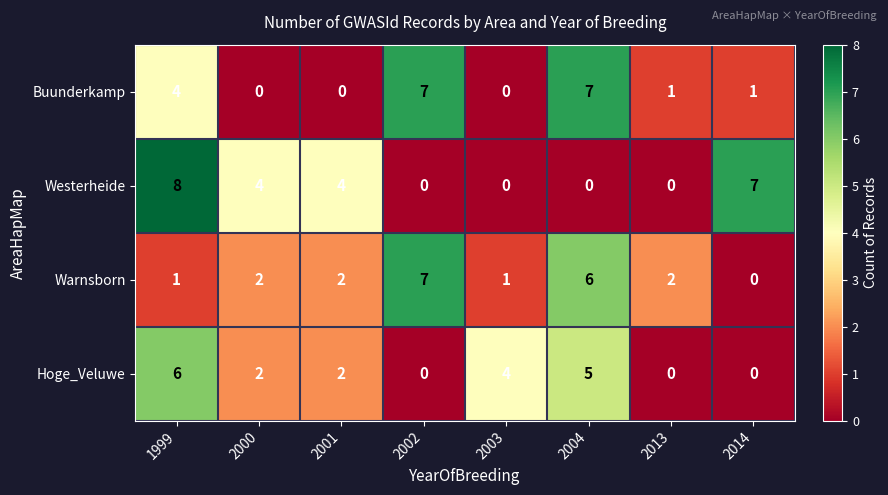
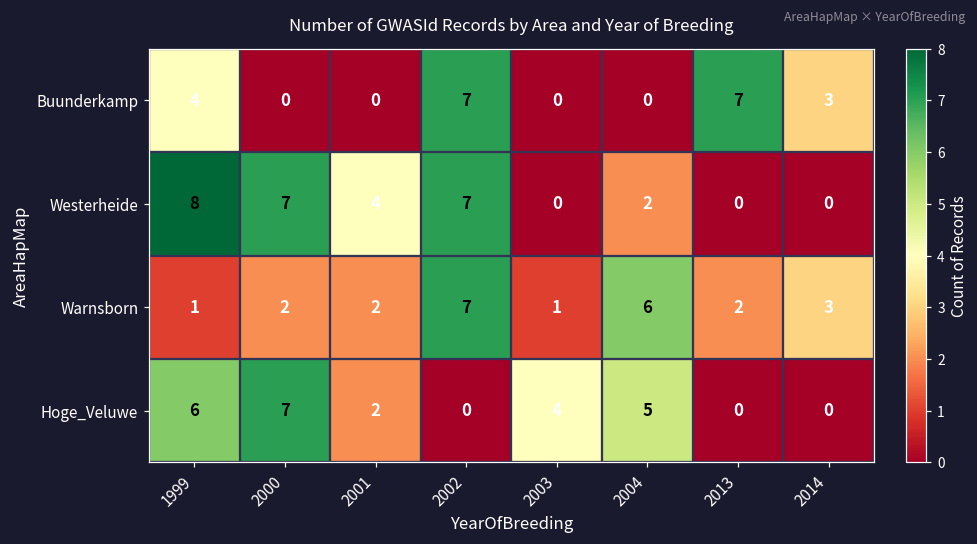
  {
    "Buunderkamp": {
      "1999": 4,
      "2000": 0,
      "2001": 0,
      "2002": 7,
      "2003": 0,
-     "2004": 7,
-     "2013": 1,
-     "2014": 1
+     "2004": 0,
+     "2013": 7,
+     "2014": 3
    },
    "Westerheide": {
      "1999": 8,
-     "2000": 4,
+     "2000": 7,
      "2001": 4,
-     "2002": 0,
+     "2002": 7,
      "2003": 0,
-     "2004": 0,
+     "2004": 2,
      "2013": 0,
-     "2014": 7
+     "2014": 0
    },
    "Warnsborn": {
      "1999": 1,
      "2000": 2,
      "2001": 2,
      "2002": 7,
      "2003": 1,
      "2004": 6,
      "2013": 2,
-     "2014": 0
+     "2014": 3
    },
    "Hoge_Veluwe": {
      "1999": 6,
-     "2000": 2,
+     "2000": 7,
      "2001": 2,
      "2002": 0,
      "2003": 4,
      "2004": 5,
      "2013": 0,
      "2014": 0
    }
  }
